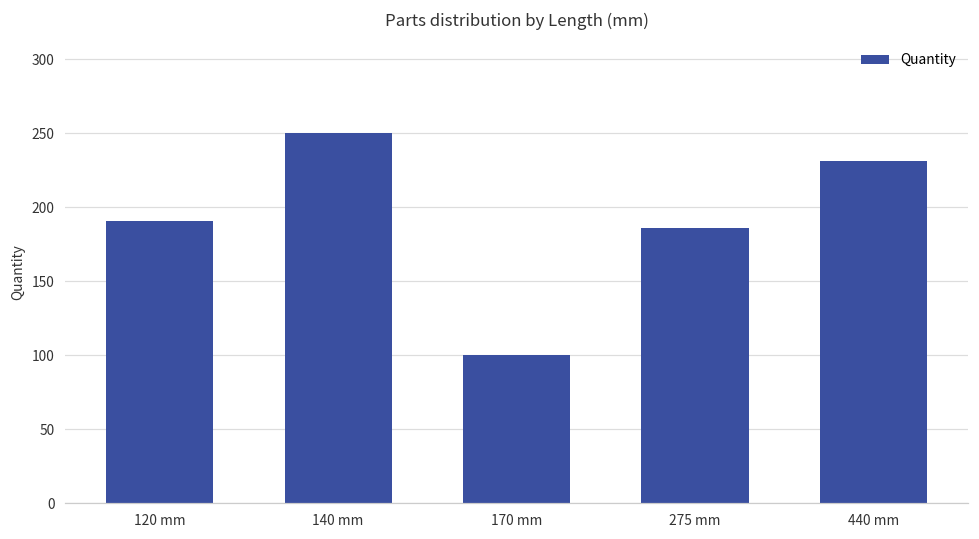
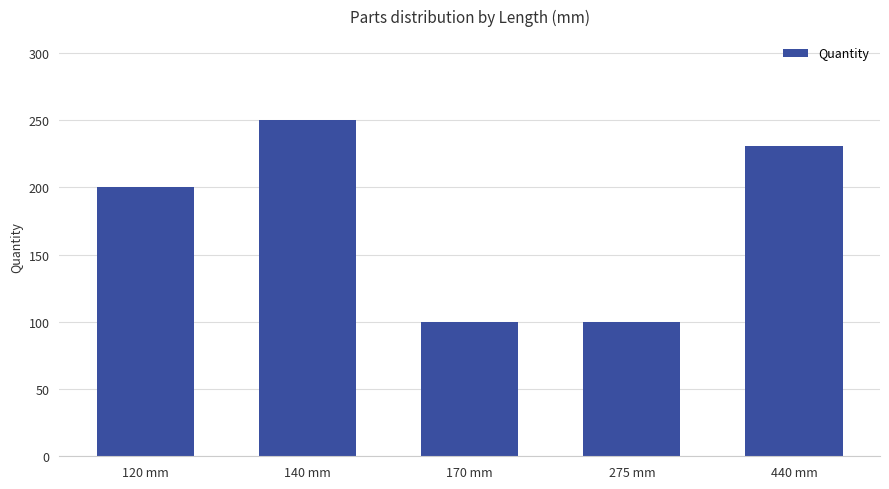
  {
-   "120 mm": 191,
+   "120 mm": 200,
    "140 mm": 250,
    "170 mm": 100,
-   "275 mm": 186,
+   "275 mm": 100,
    "440 mm": 231
  }
